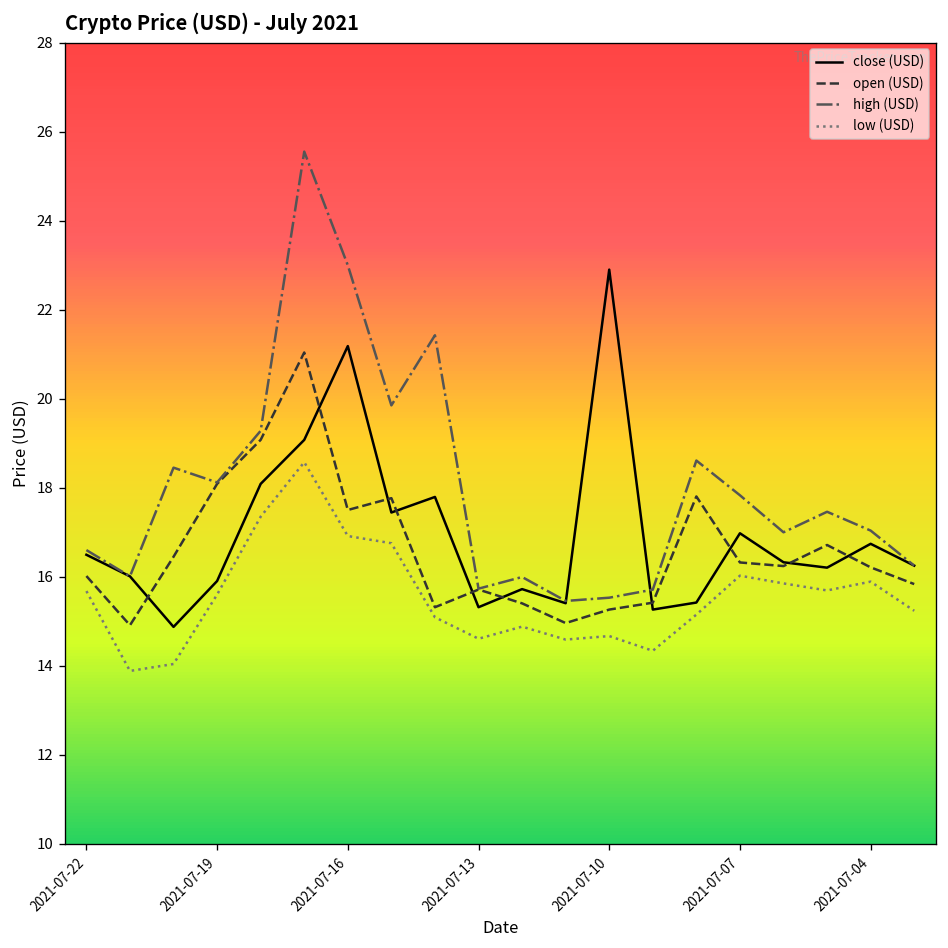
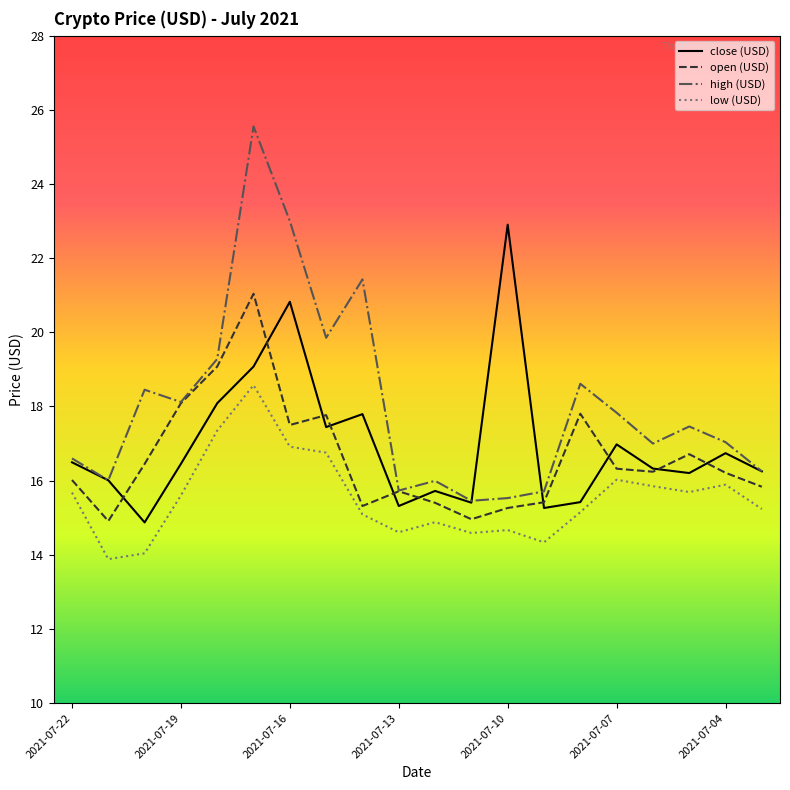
  {
    "close (USD)": {
      "2021-07-22": 16.5,
-     "2021-07-19": 15.9,
-     "2021-07-16": 21.2,
+     "2021-07-19": 16.5,
+     "2021-07-16": 20.8,
      "2021-07-13": 15.3,
      "2021-07-10": 22.9,
      "2021-07-07": 17.0,
      "2021-07-04": 16.7
    }
  }
